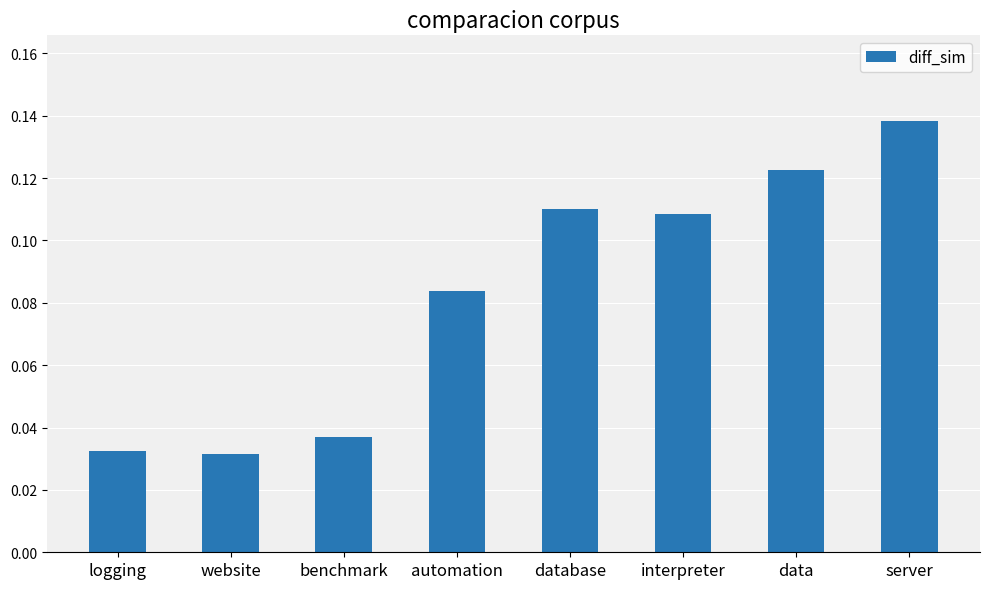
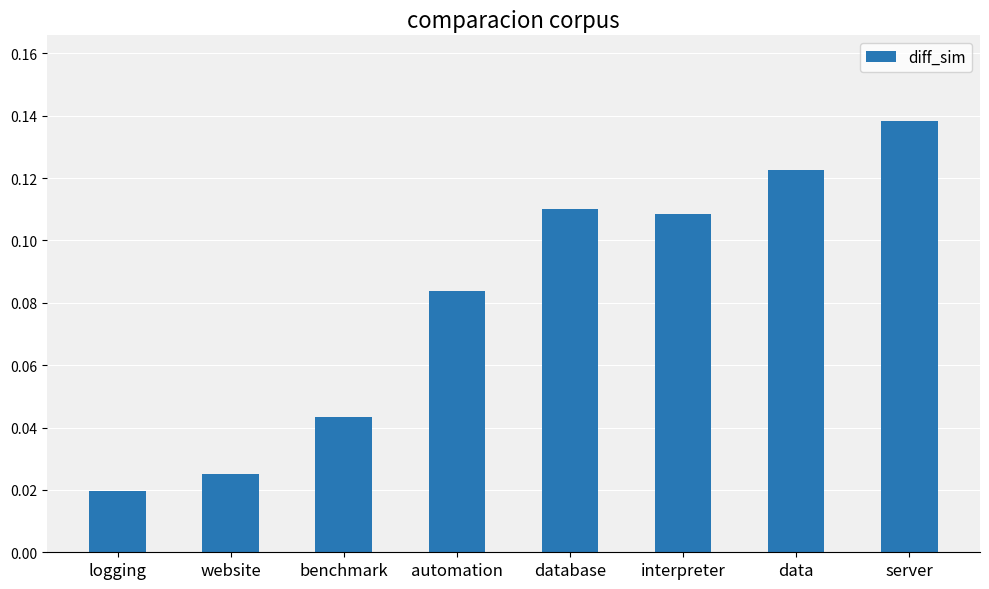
  {
-   "logging": 0.032,
-   "website": 0.032,
-   "benchmark": 0.037,
+   "logging": 0.020,
+   "website": 0.025,
+   "benchmark": 0.043,
    "automation": 0.084,
    "database": 0.110,
    "interpreter": 0.108,
    "data": 0.123,
    "server": 0.138
  }
